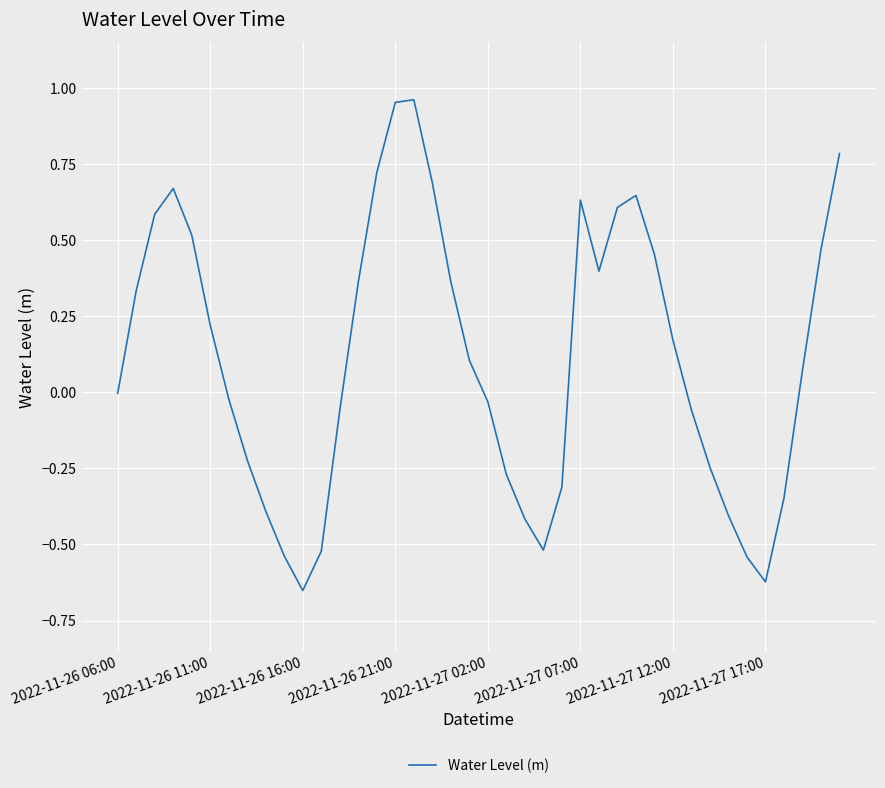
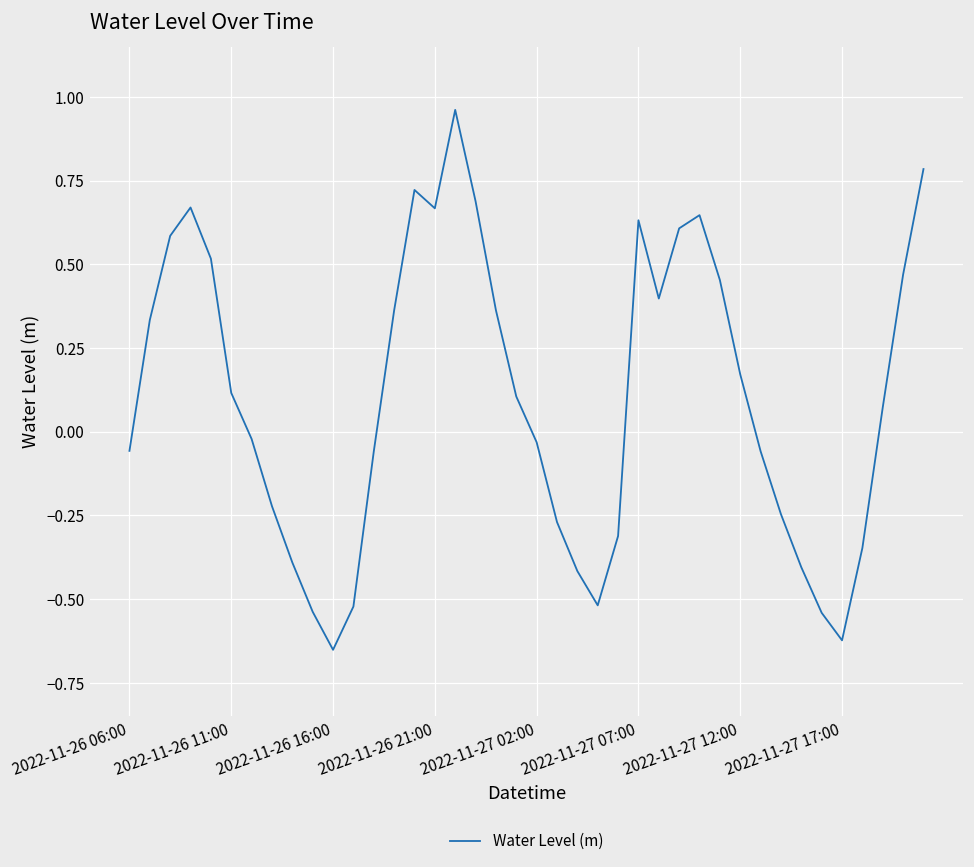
  {
-   "2022-11-26 06:00": 0.00,
-   "2022-11-26 11:00": 0.22,
+   "2022-11-26 06:00": -0.06,
+   "2022-11-26 11:00": 0.12,
    "2022-11-26 16:00": -0.65,
-   "2022-11-26 21:00": 0.95,
+   "2022-11-26 21:00": 0.67,
    "2022-11-27 02:00": -0.03,
    "2022-11-27 07:00": 0.63,
    "2022-11-27 12:00": 0.17,
    "2022-11-27 17:00": -0.62
  }
